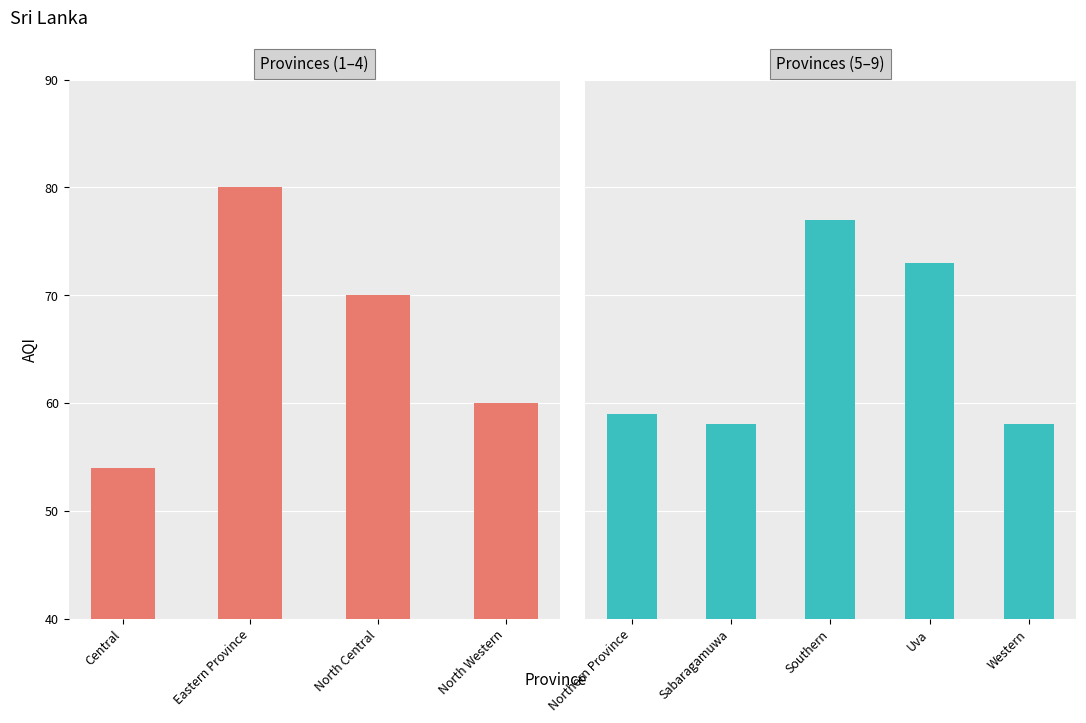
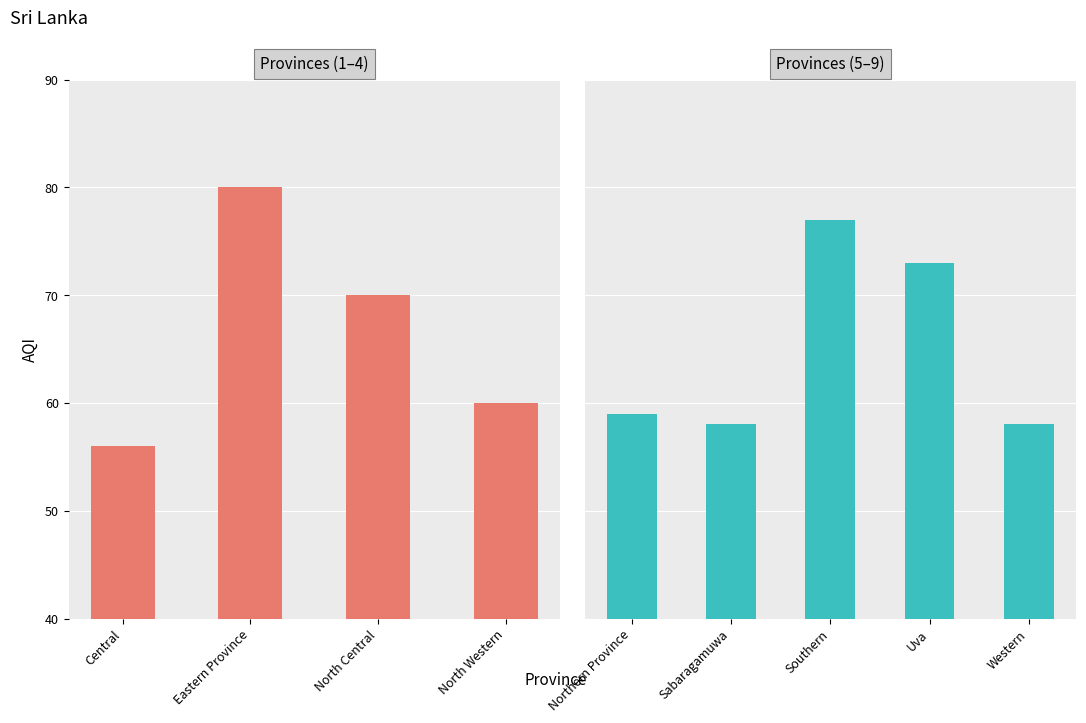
  {
    "Provinces (1–4)": {
-     "Central": 54,
+     "Central": 56,
      "Eastern Province": 80,
      "North Central": 70,
      "North Western": 60
    }
  }
